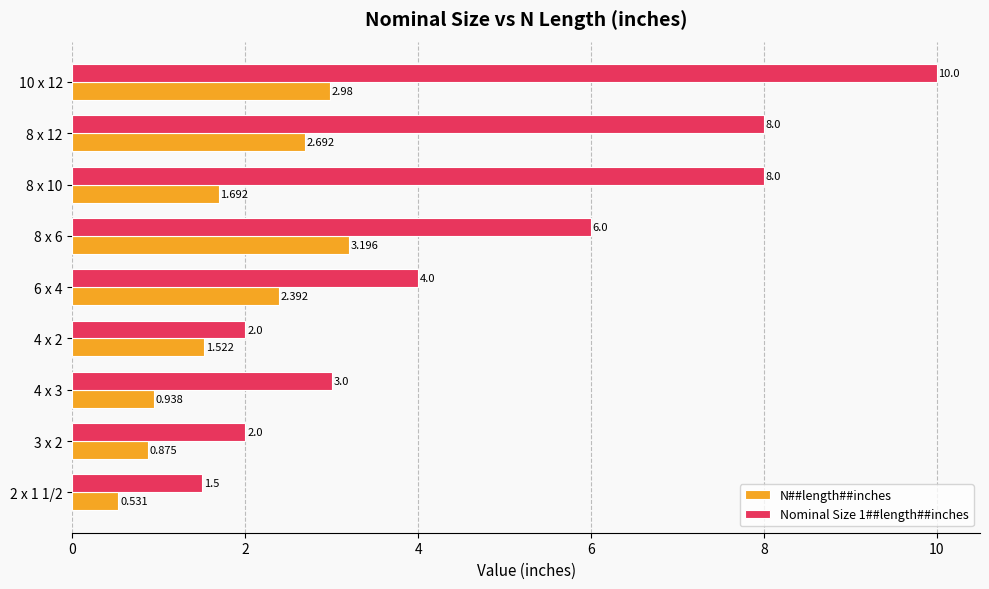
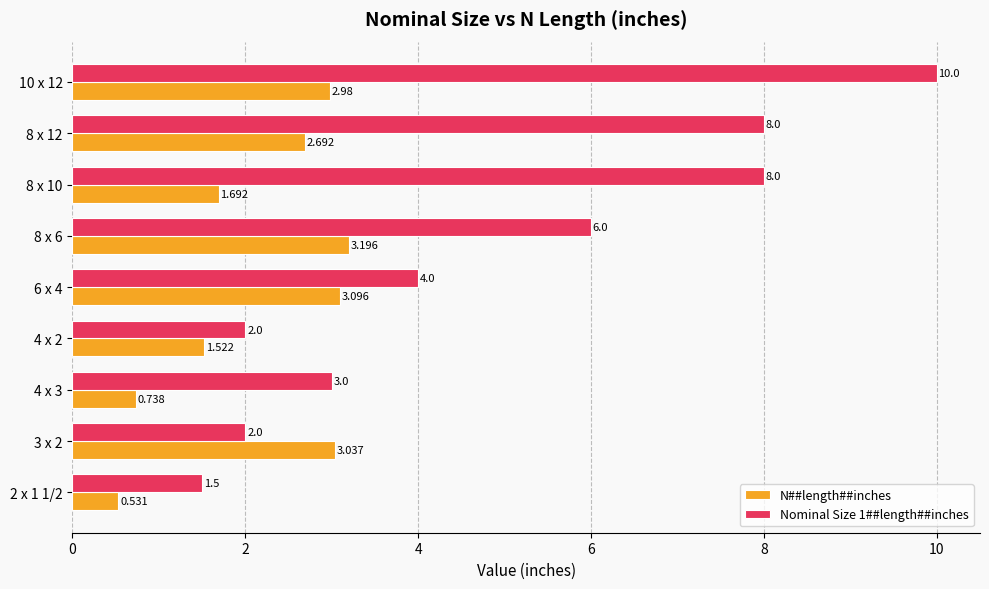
  {
    "N##length##inches": {
      "10 x 12": 2.98,
      "8 x 12": 2.692,
      "8 x 10": 1.692,
      "8 x 6": 3.196,
-     "6 x 4": 2.392,
+     "6 x 4": 3.096,
      "4 x 2": 1.522,
-     "4 x 3": 0.938,
-     "3 x 2": 0.875,
+     "4 x 3": 0.738,
+     "3 x 2": 3.037,
      "2 x 1 1/2": 0.531
    },
    "Nominal Size 1##length##inches": {
      "10 x 12": 10.0,
      "8 x 12": 8.0,
      "8 x 10": 8.0,
      "8 x 6": 6.0,
      "6 x 4": 4.0,
      "4 x 2": 2.0,
      "4 x 3": 3.0,
      "3 x 2": 2.0,
      "2 x 1 1/2": 1.5
    }
  }
